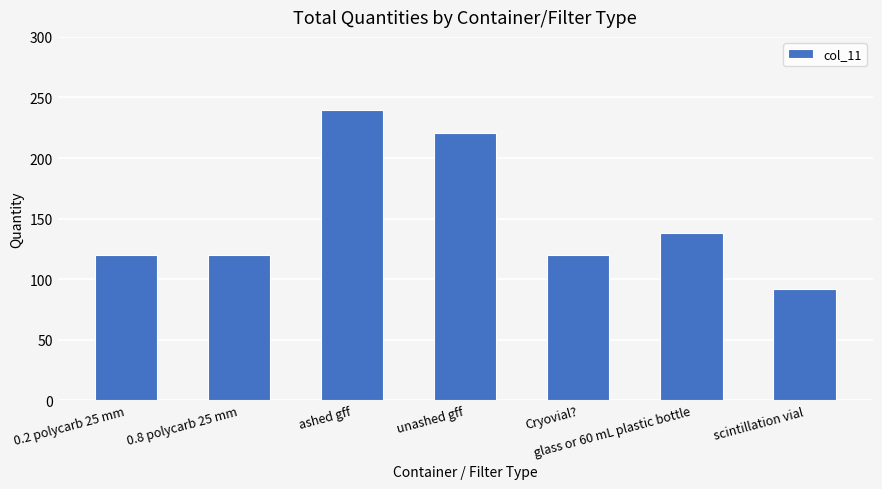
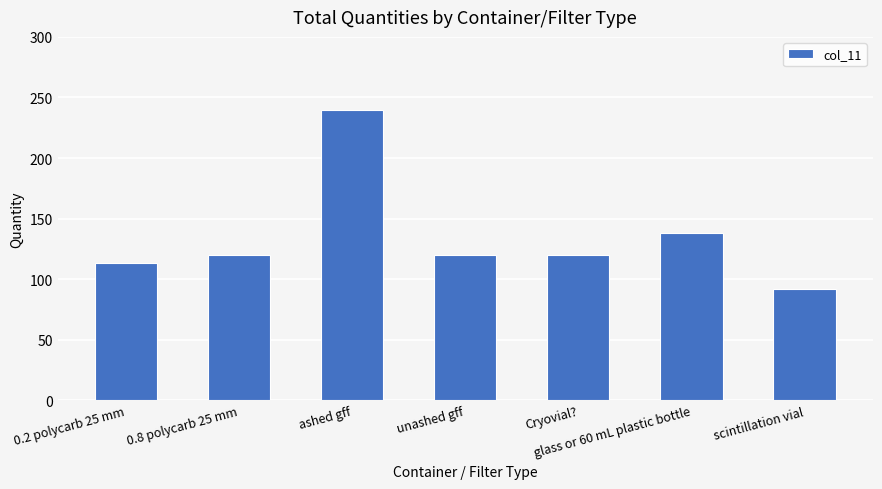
  {
-   "0.2 polycarb 25 mm": 120,
+   "0.2 polycarb 25 mm": 113,
    "0.8 polycarb 25 mm": 120,
    "ashed gff": 240,
-   "unashed gff": 221,
+   "unashed gff": 120,
    "Cryovial?": 120,
    "glass or 60 mL plastic bottle": 138,
    "scintillation vial": 92
  }
